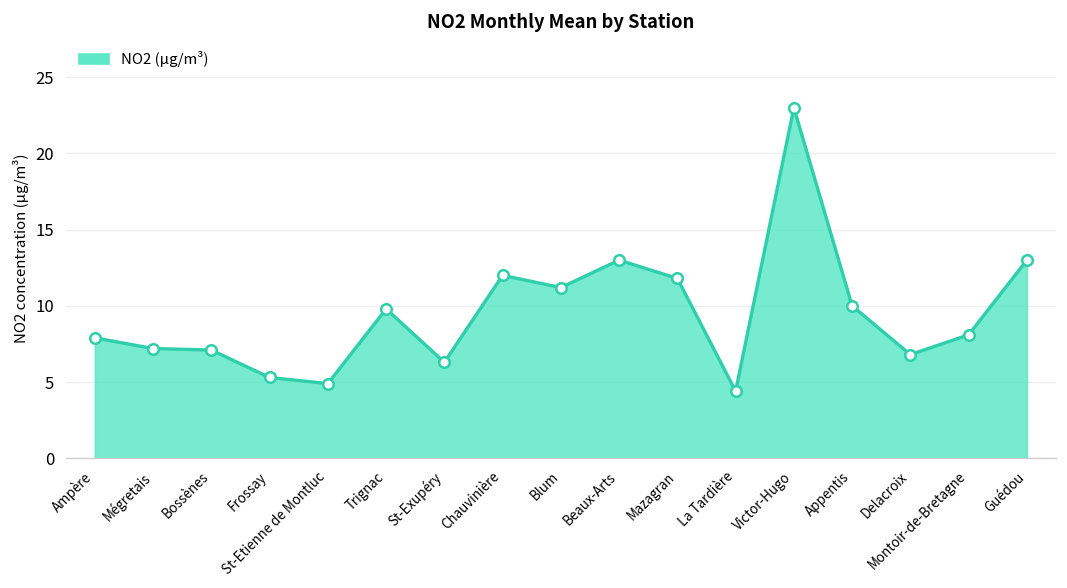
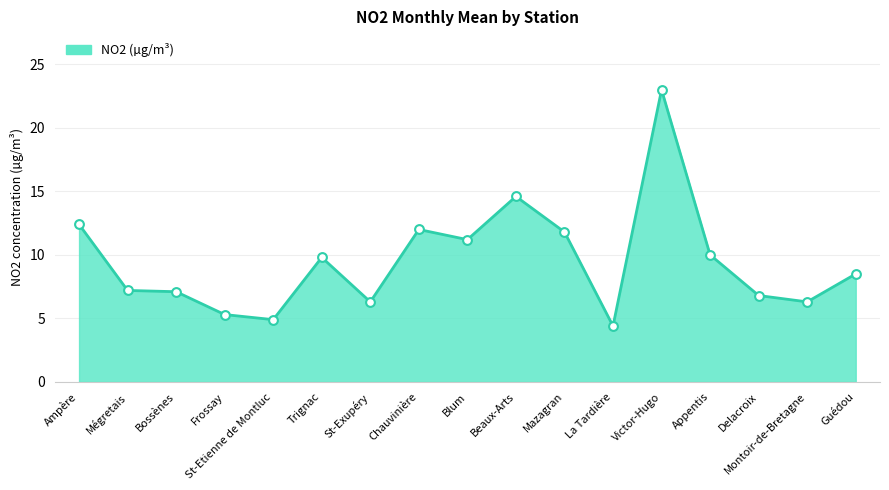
  {
-   "Ampère": 7.9,
+   "Ampère": 12.4,
    "Mégretais": 7.2,
    "Bossènes": 7.1,
    "Frossay": 5.3,
    "St-Etienne de Montluc": 4.9,
    "Trignac": 9.8,
    "St-Exupéry": 6.3,
    "Chauvinière": 12.0,
    "Blum": 11.2,
-   "Beaux-Arts": 13.0,
+   "Beaux-Arts": 14.6,
    "Mazagran": 11.8,
    "La Tardière": 4.4,
    "Victor-Hugo": 23.0,
    "Appentis": 10.0,
    "Delacroix": 6.8,
-   "Montoir-de-Bretagne": 8.1,
-   "Guédou": 13.0
+   "Montoir-de-Bretagne": 6.3,
+   "Guédou": 8.5
  }
